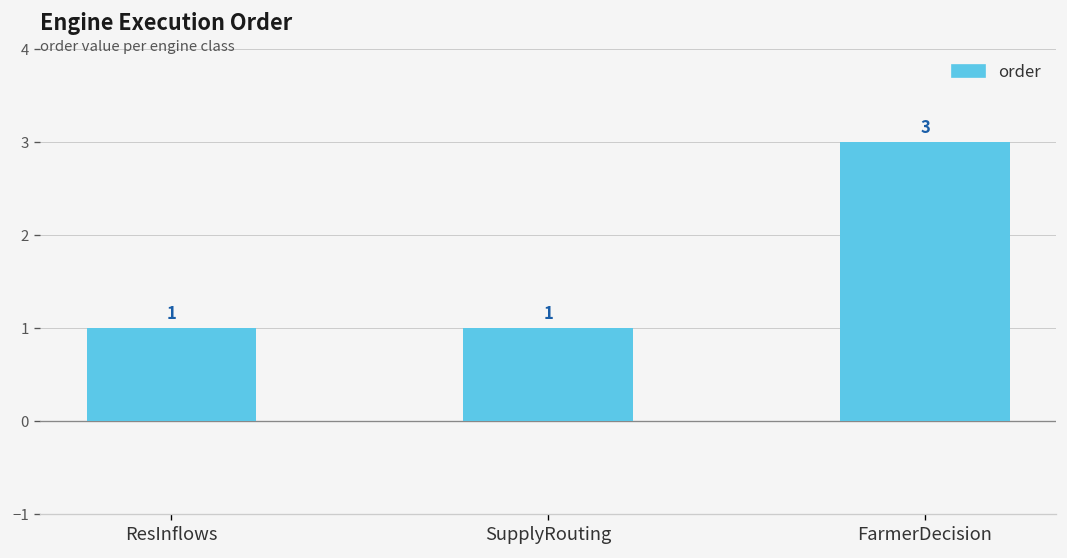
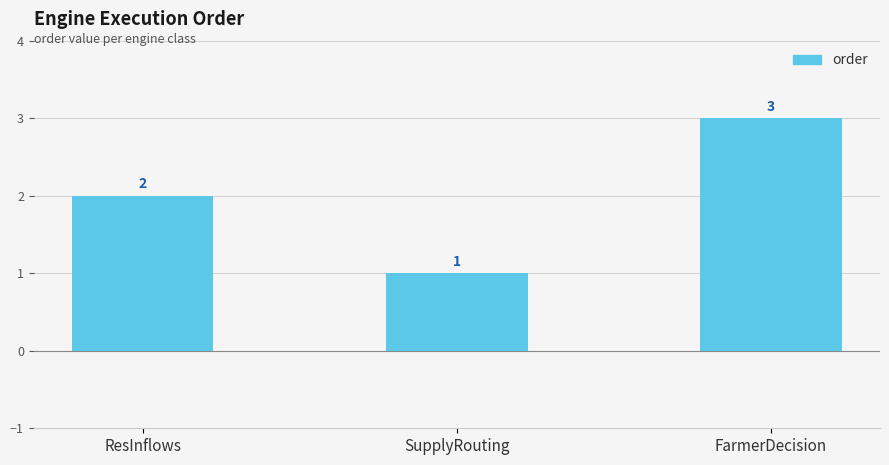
  {
-   "ResInflows": 1,
+   "ResInflows": 2,
    "SupplyRouting": 1,
    "FarmerDecision": 3
  }
